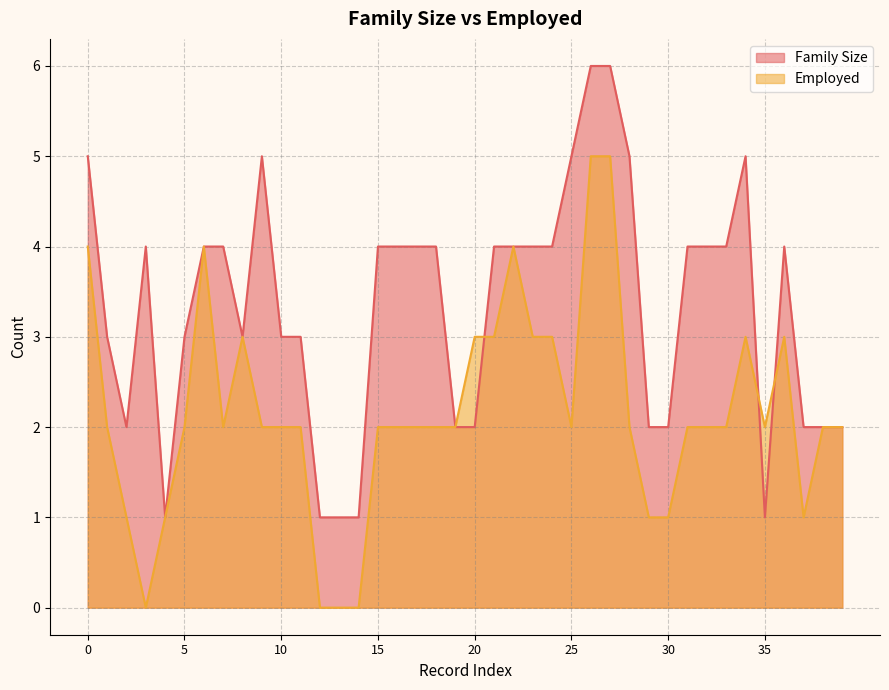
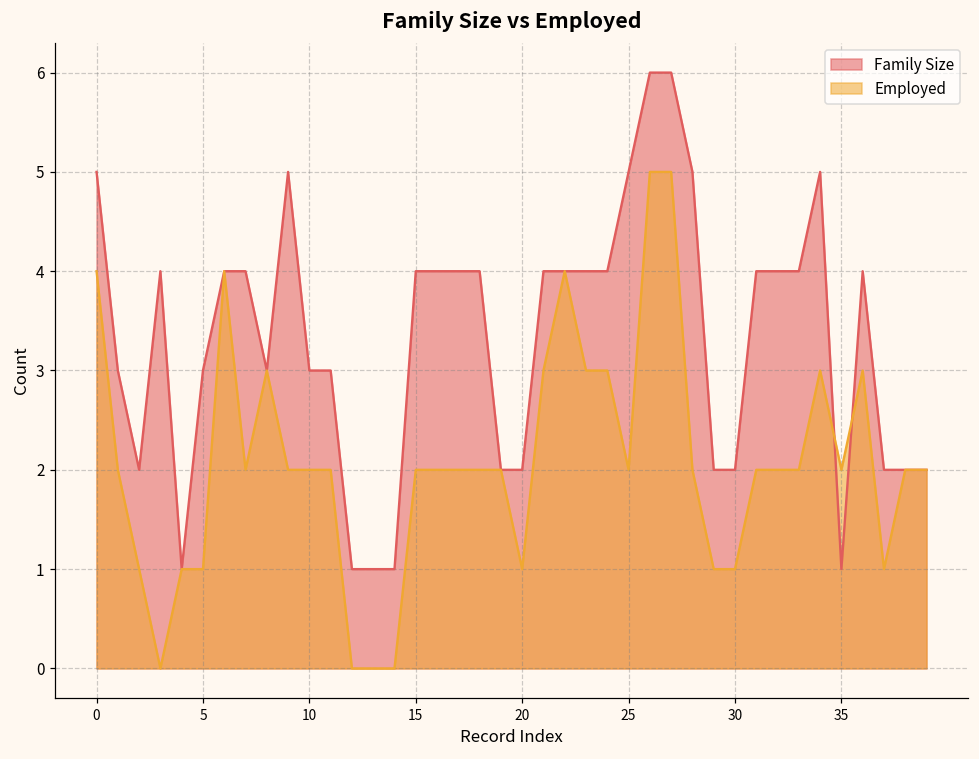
  {
    "Family Size": {
      "0": 5,
      "5": 3,
      "10": 3,
      "15": 4,
      "20": 2,
      "25": 5,
      "30": 2,
      "35": 1
    },
    "Employed": {
      "0": 4,
-     "5": 2,
+     "5": 1,
      "10": 2,
      "15": 2,
-     "20": 3,
+     "20": 1,
      "25": 2,
      "30": 1,
      "35": 2
    }
  }
